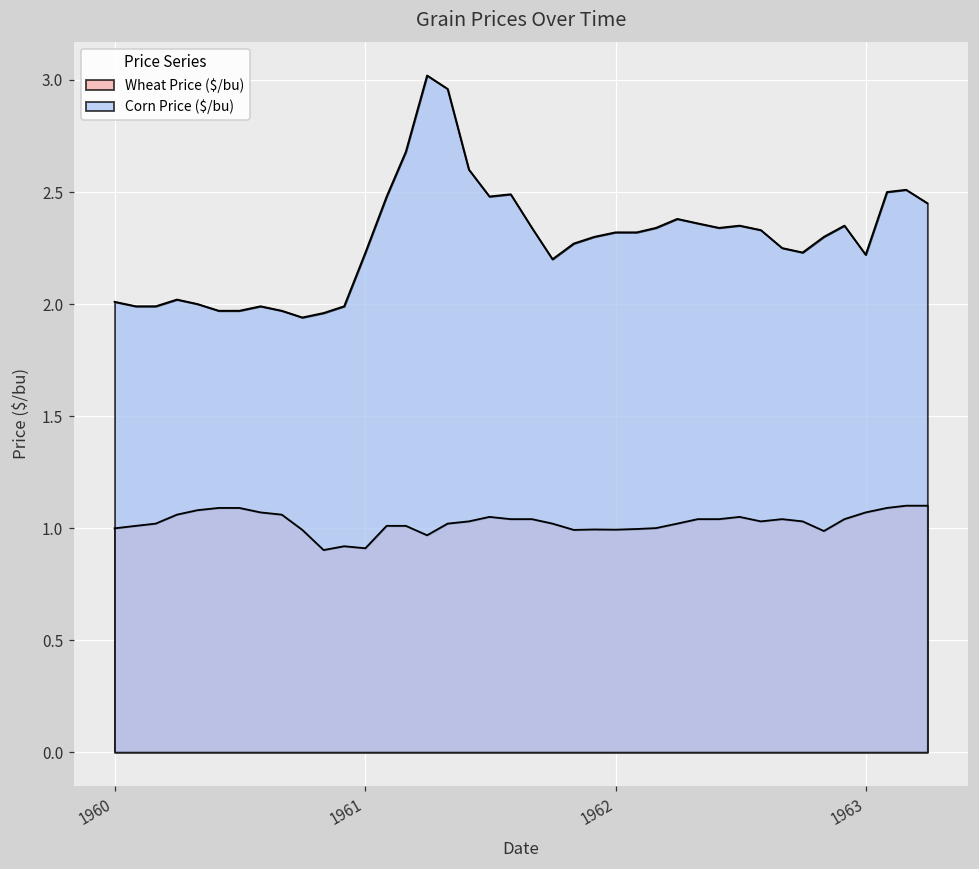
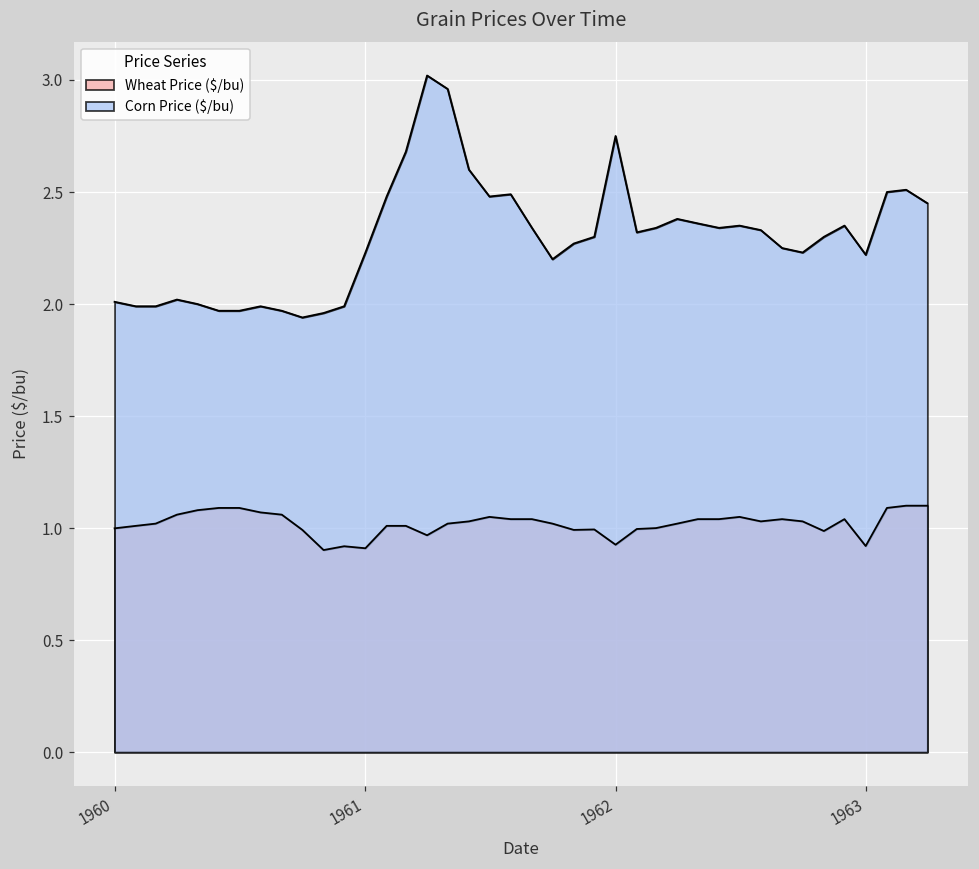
  {
    "Wheat Price ($/bu)": {
      "1960": 1.00,
      "1961": 0.91,
-     "1962": 0.99,
-     "1963": 1.07
+     "1962": 0.93,
+     "1963": 0.92
    },
    "Corn Price ($/bu)": {
      "1960": 2.01,
      "1961": 2.23,
-     "1962": 2.32,
+     "1962": 2.75,
      "1963": 2.22
    }
  }
